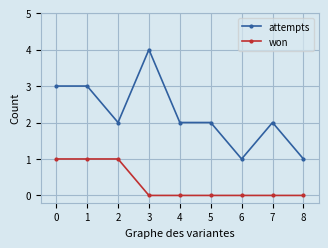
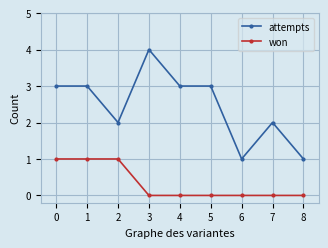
  {
    "attempts": {
      "0": 3,
      "1": 3,
      "2": 2,
      "3": 4,
-     "4": 2,
-     "5": 2,
+     "4": 3,
+     "5": 3,
      "6": 1,
      "7": 2,
      "8": 1
    },
    "won": {
      "0": 1,
      "1": 1,
      "2": 1,
      "3": 0,
      "4": 0,
      "5": 0,
      "6": 0,
      "7": 0,
      "8": 0
    }
  }
